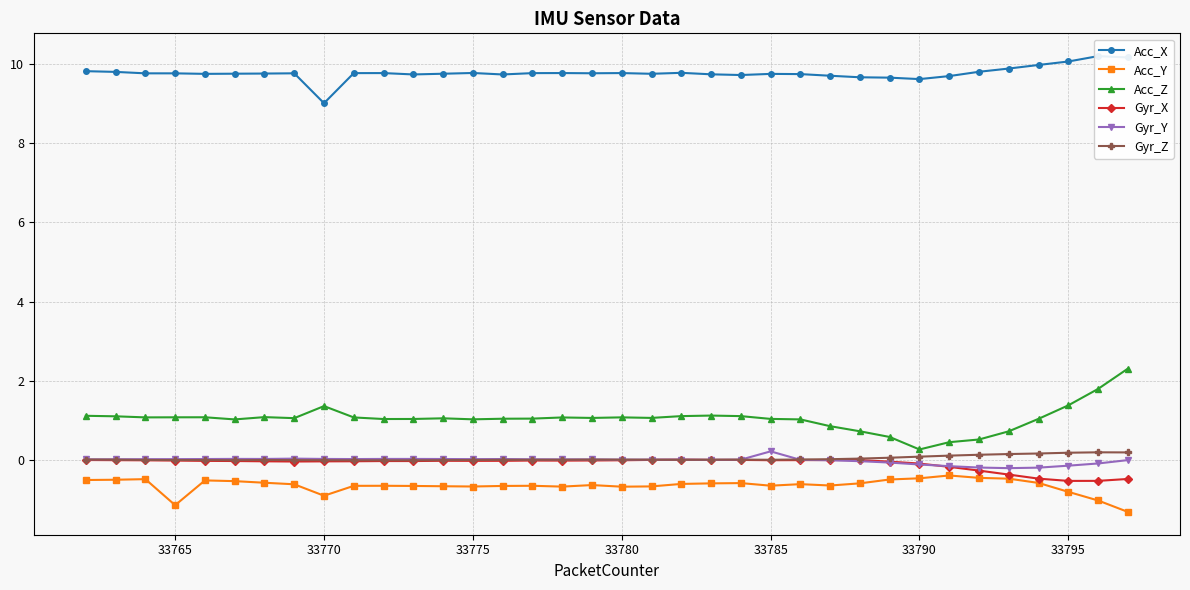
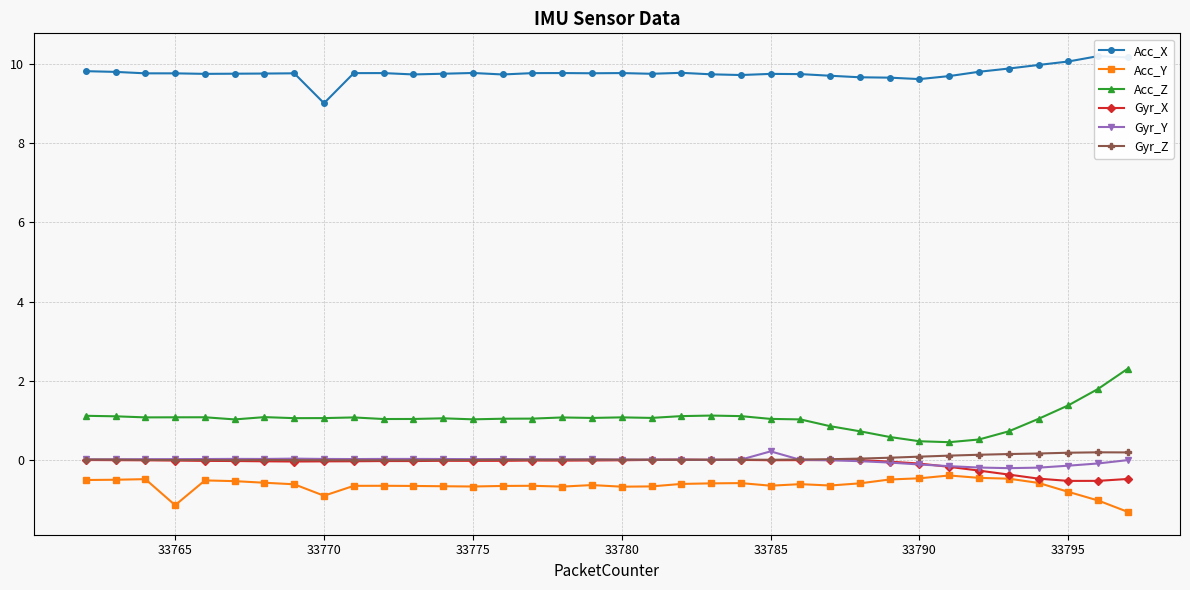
  {
    "Acc_X": {
      "33765": 9.8,
      "33770": 9.0,
      "33775": 9.8,
      "33780": 9.8,
      "33785": 9.8,
      "33790": 9.6,
      "33795": 10.1
    },
    "Acc_Y": {
      "33765": -1.1,
      "33770": -0.9,
      "33775": -0.7,
      "33780": -0.7,
      "33785": -0.7,
      "33790": -0.5,
      "33795": -0.8
    },
    "Acc_Z": {
      "33765": 1.1,
-     "33770": 1.4,
+     "33770": 1.1,
      "33775": 1.0,
      "33780": 1.1,
      "33785": 1.0,
-     "33790": 0.3,
+     "33790": 0.5,
      "33795": 1.4
    },
    "Gyr_X": {
      "33795": -0.5
    },
    "Gyr_Y": {
      "33785": 0.2,
      "33795": -0.1
    },
    "Gyr_Z": {
      "33790": 0.1,
      "33795": 0.2
    }
  }
